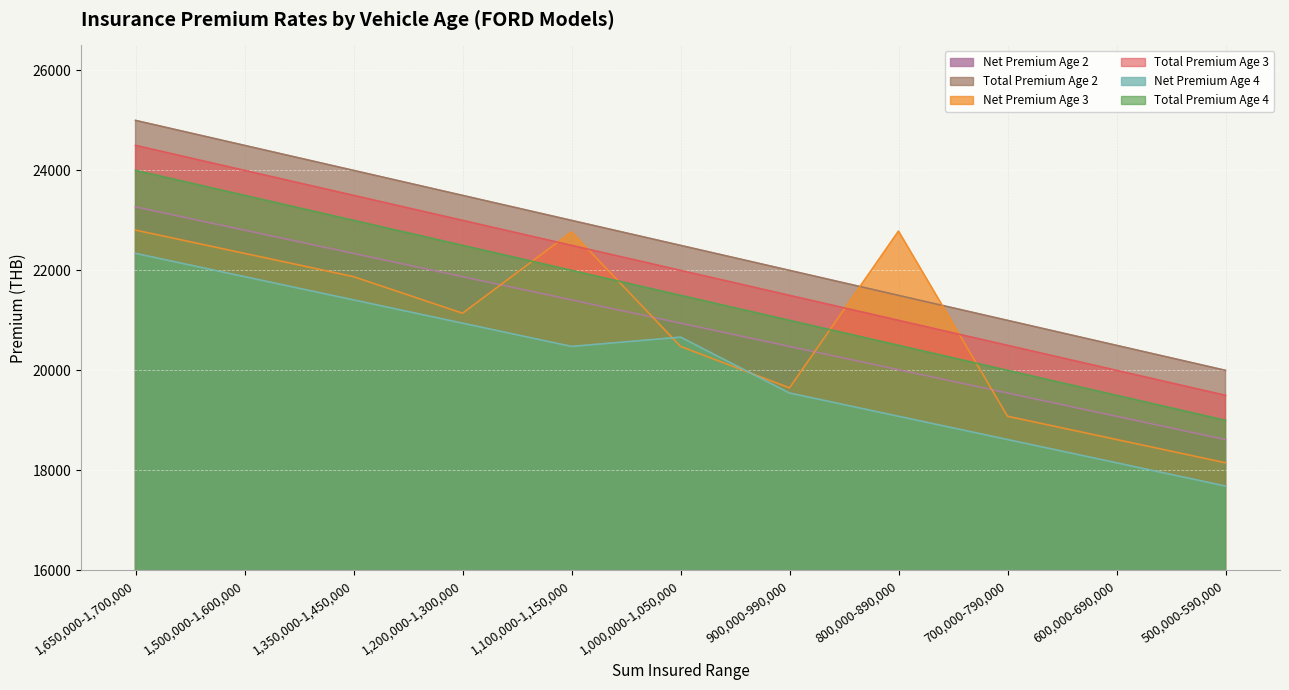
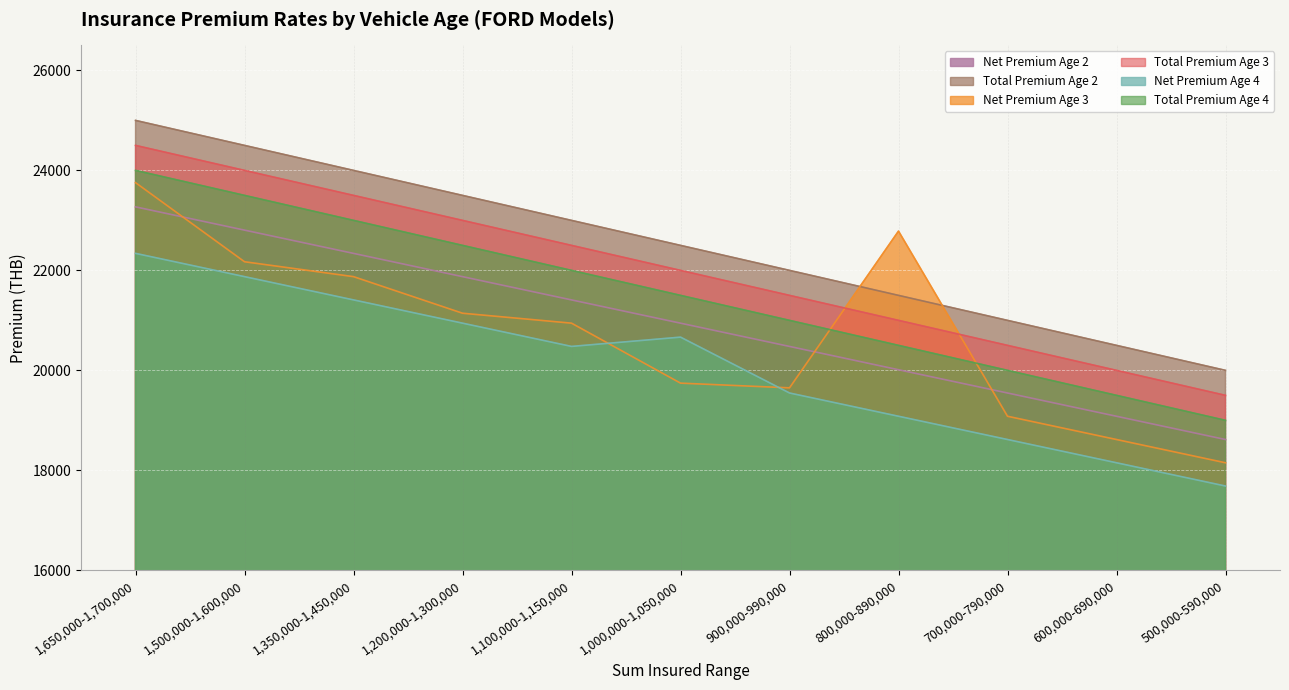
  {
    "Net Premium Age 3": {
-     "1,650,000-1,700,000": 22800,
-     "1,500,000-1,600,000": 22300,
+     "1,650,000-1,700,000": 23800,
+     "1,500,000-1,600,000": 22200,
      "1,350,000-1,450,000": 21900,
      "1,200,000-1,300,000": 21100,
-     "1,100,000-1,150,000": 22800,
-     "1,000,000-1,050,000": 20500,
+     "1,100,000-1,150,000": 20900,
+     "1,000,000-1,050,000": 19700,
      "900,000-990,000": 19700,
      "800,000-890,000": 22800,
      "700,000-790,000": 19100,
      "600,000-690,000": 18600,
      "500,000-590,000": 18200
    },
    "Total Premium Age 3": {
      "1,650,000-1,700,000": 24500,
      "1,500,000-1,600,000": 24000,
      "1,350,000-1,450,000": 23500,
      "1,200,000-1,300,000": 23000,
      "1,100,000-1,150,000": 22500,
      "1,000,000-1,050,000": 22000,
      "900,000-990,000": 21500,
      "800,000-890,000": 21000,
      "700,000-790,000": 20500,
      "600,000-690,000": 20000,
      "500,000-590,000": 19500
    },
    "Net Premium Age 4": {
      "1,650,000-1,700,000": 22300,
      "1,500,000-1,600,000": 21900,
      "1,350,000-1,450,000": 21400,
      "1,200,000-1,300,000": 20900,
      "1,100,000-1,150,000": 20500,
      "1,000,000-1,050,000": 20700,
      "900,000-990,000": 19500,
      "800,000-890,000": 19100,
      "700,000-790,000": 18600,
      "600,000-690,000": 18200,
      "500,000-590,000": 17700
    },
    "Total Premium Age 4": {
      "1,650,000-1,700,000": 24000,
      "1,500,000-1,600,000": 23500,
      "1,350,000-1,450,000": 23000,
      "1,200,000-1,300,000": 22500,
      "1,100,000-1,150,000": 22000,
      "1,000,000-1,050,000": 21500,
      "900,000-990,000": 21000,
      "800,000-890,000": 20500,
      "700,000-790,000": 20000,
      "600,000-690,000": 19500,
      "500,000-590,000": 19000
    }
  }
